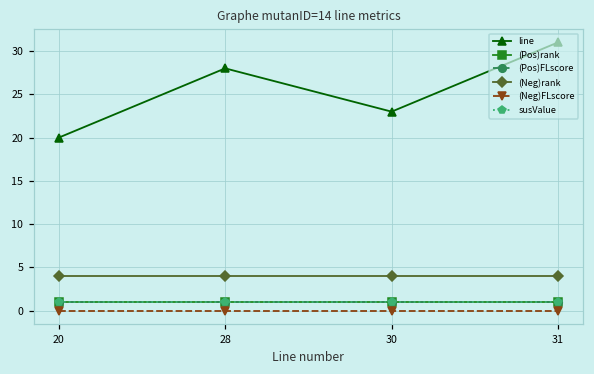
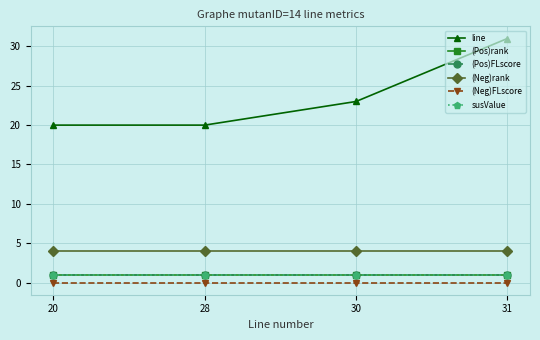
  {
    "line": {
      "20": 20,
-     "28": 28,
+     "28": 20,
      "30": 23
    },
    "susValue": {
      "20": 1,
      "28": 1,
      "30": 1,
      "31": 1
    },
    "(Neg)rank": {
      "20": 4,
      "28": 4,
      "30": 4,
      "31": 4
    },
    "(Neg)FLscore": {
      "20": 0,
      "28": 0,
      "30": 0,
      "31": 0
    }
  }
